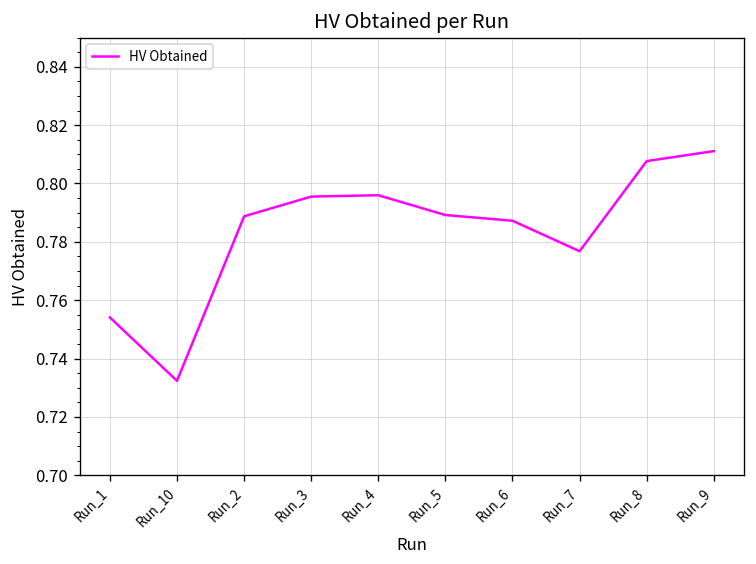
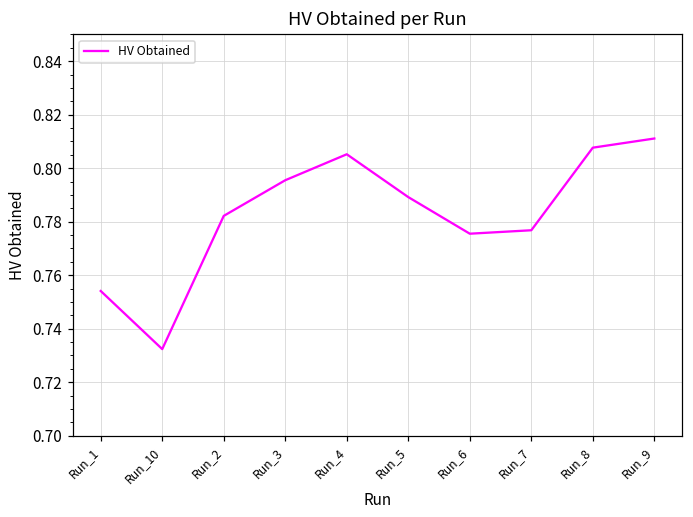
  {
    "Run_1": 0.754,
    "Run_10": 0.732,
-   "Run_2": 0.789,
+   "Run_2": 0.782,
    "Run_3": 0.796,
-   "Run_4": 0.796,
+   "Run_4": 0.805,
    "Run_5": 0.789,
-   "Run_6": 0.787,
+   "Run_6": 0.776,
    "Run_7": 0.777,
    "Run_8": 0.808,
    "Run_9": 0.811
  }
